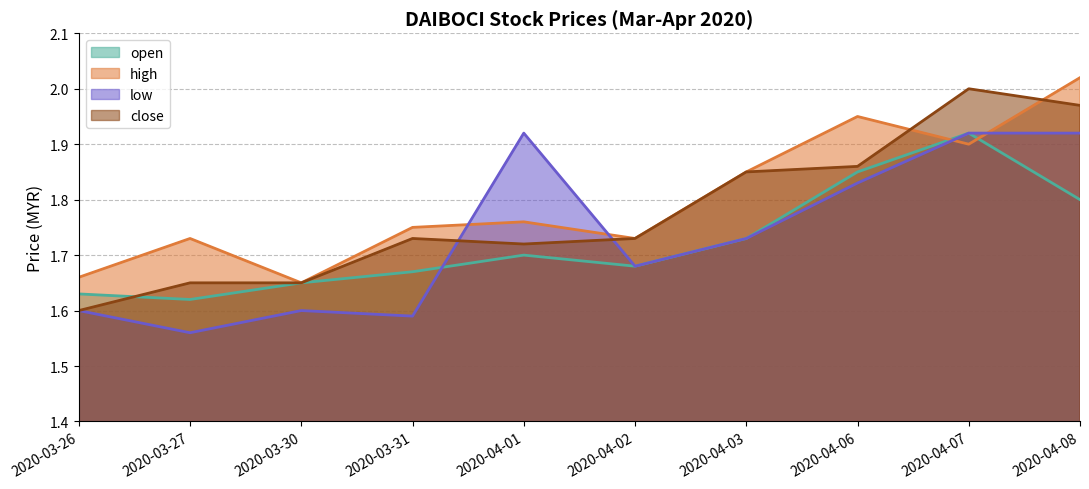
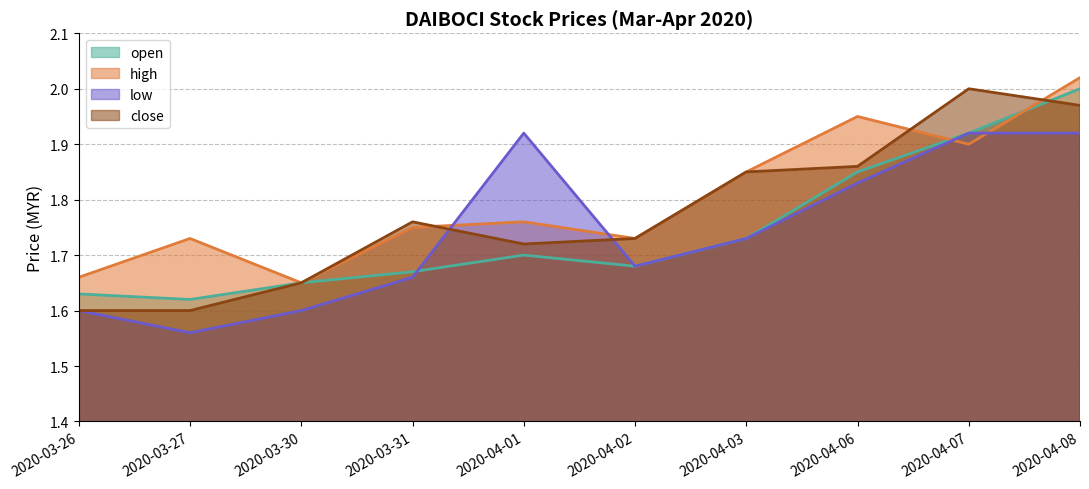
  {
    "open": {
      "2020-03-26": 1.63,
      "2020-03-27": 1.62,
      "2020-03-31": 1.67,
      "2020-04-01": 1.7,
      "2020-04-06": 1.85,
-     "2020-04-08": 1.8
+     "2020-04-08": 2.0
    },
    "high": {
      "2020-03-26": 1.66,
      "2020-03-27": 1.73,
      "2020-03-31": 1.75,
      "2020-04-01": 1.76,
      "2020-04-06": 1.95,
      "2020-04-07": 1.90,
      "2020-04-08": 2.02
    },
    "low": {
      "2020-03-27": 1.56,
      "2020-03-30": 1.60,
-     "2020-03-31": 1.59,
+     "2020-03-31": 1.66,
      "2020-04-01": 1.92,
      "2020-04-06": 1.83,
      "2020-04-08": 1.92
    },
    "close": {
-     "2020-03-27": 1.65,
-     "2020-03-31": 1.73,
+     "2020-03-27": 1.60,
+     "2020-03-31": 1.76,
      "2020-04-01": 1.72,
      "2020-04-06": 1.86,
      "2020-04-07": 2.00,
      "2020-04-08": 1.97
    }
  }
